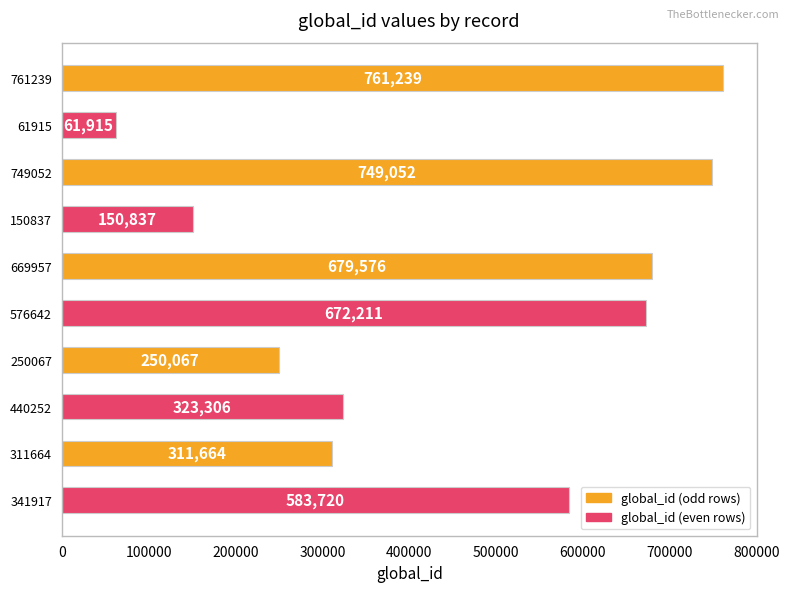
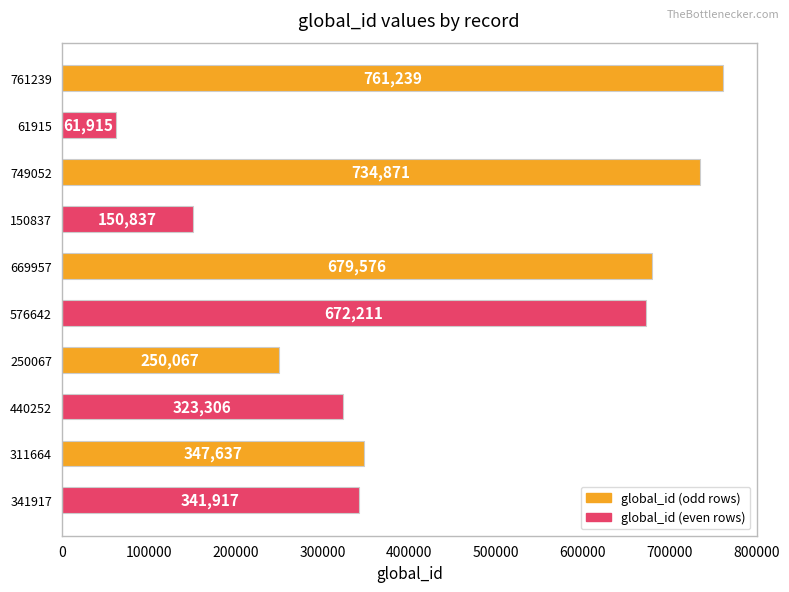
  {
    "761239": "761,239",
    "61915": "61,915",
-   "749052": "749,052",
+   "749052": "734,871",
    "150837": "150,837",
    "669957": "679,576",
    "576642": "672,211",
    "250067": "250,067",
    "440252": "323,306",
-   "311664": "311,664",
-   "341917": "583,720"
+   "311664": "347,637",
+   "341917": "341,917"
  }
